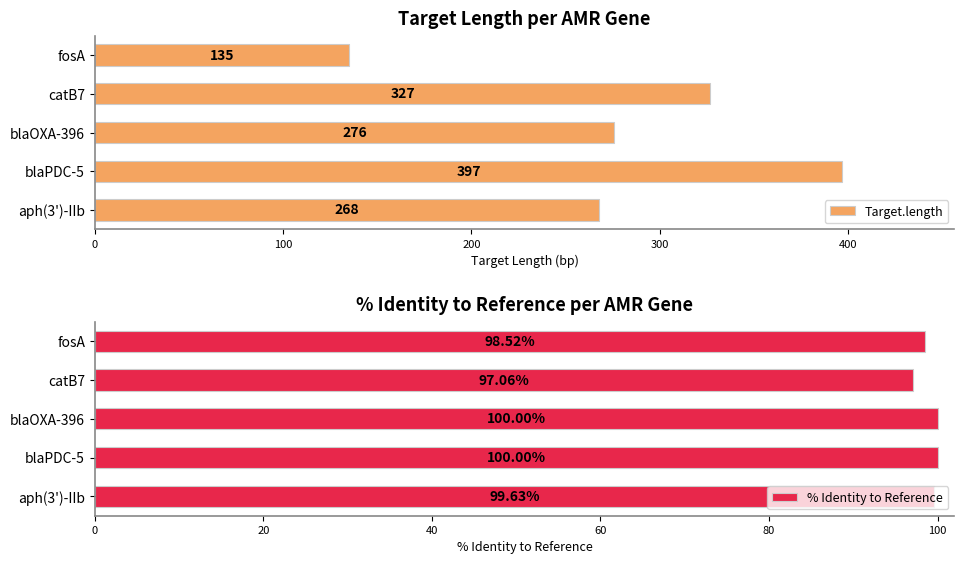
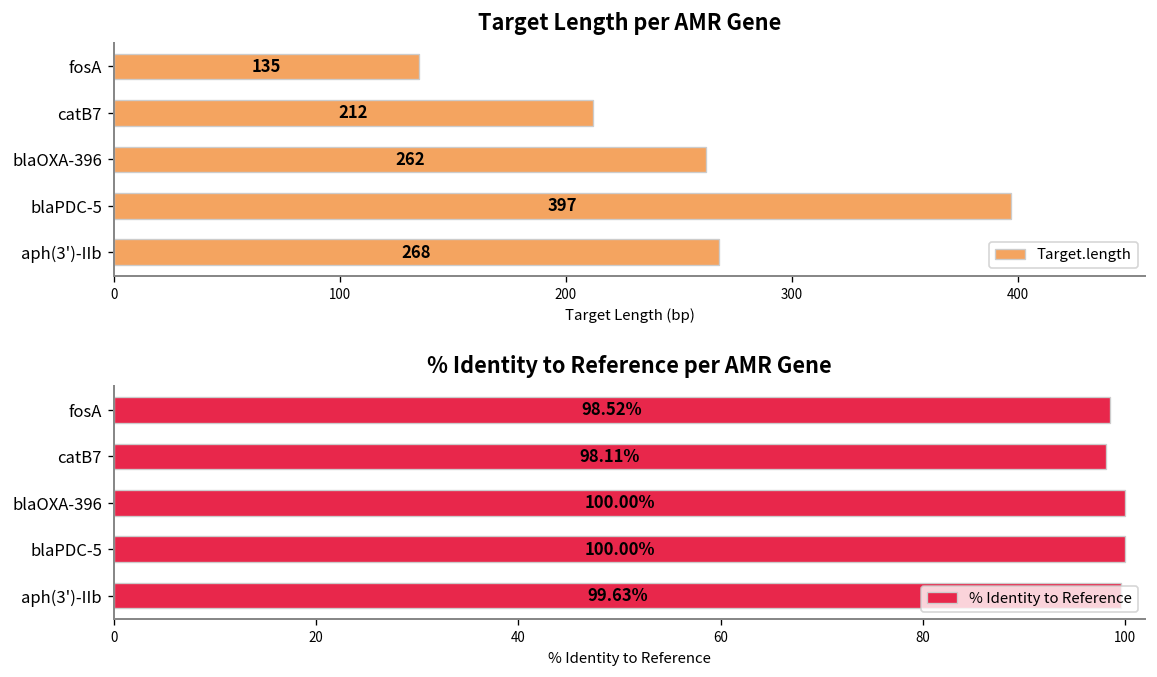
  {
    "Target Length per AMR Gene": {
      "fosA": "135",
-     "catB7": "327",
-     "blaOXA-396": "276",
+     "catB7": "212",
+     "blaOXA-396": "262",
      "blaPDC-5": "397",
      "aph(3')-IIb": "268"
    },
    "% Identity to Reference per AMR Gene": {
      "fosA": "98.52%",
-     "catB7": "97.06%",
+     "catB7": "98.11%",
      "blaOXA-396": "100.00%",
      "blaPDC-5": "100.00%"
    }
  }
